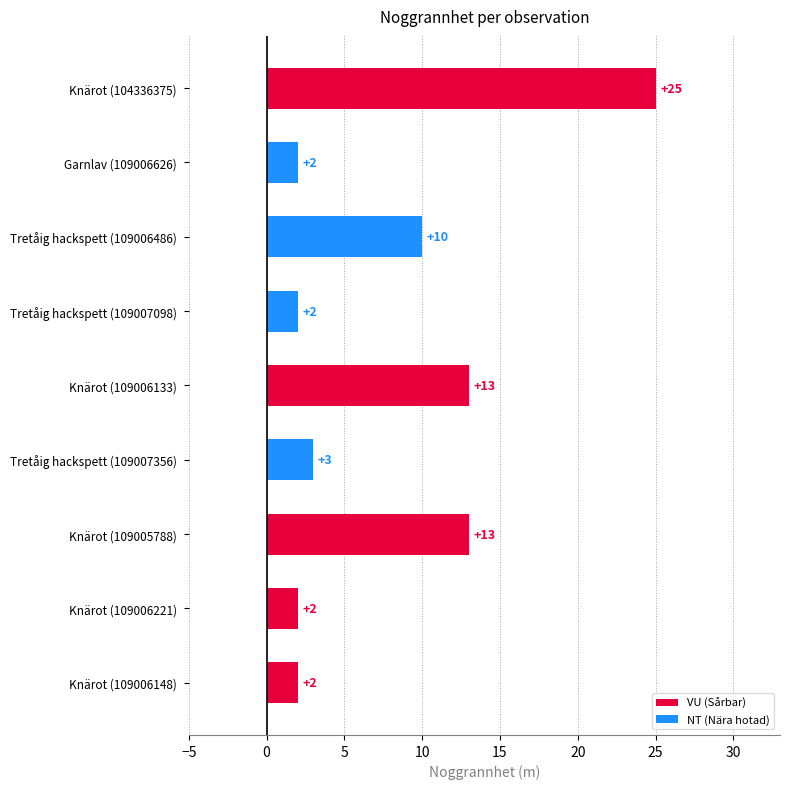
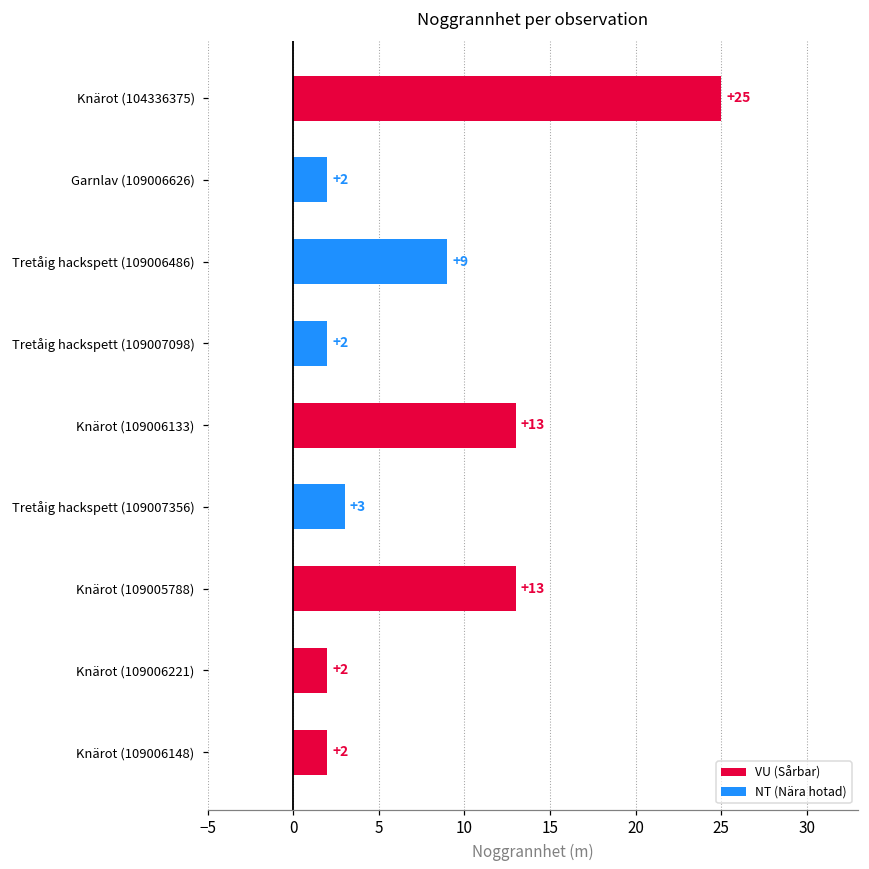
  {
    "Knärot (104336375)": "+25",
    "Garnlav (109006626)": "+2",
-   "Tretåig hackspett (109006486)": "+10",
+   "Tretåig hackspett (109006486)": "+9",
    "Tretåig hackspett (109007098)": "+2",
    "Knärot (109006133)": "+13",
    "Tretåig hackspett (109007356)": "+3",
    "Knärot (109005788)": "+13",
    "Knärot (109006221)": "+2",
    "Knärot (109006148)": "+2"
  }
